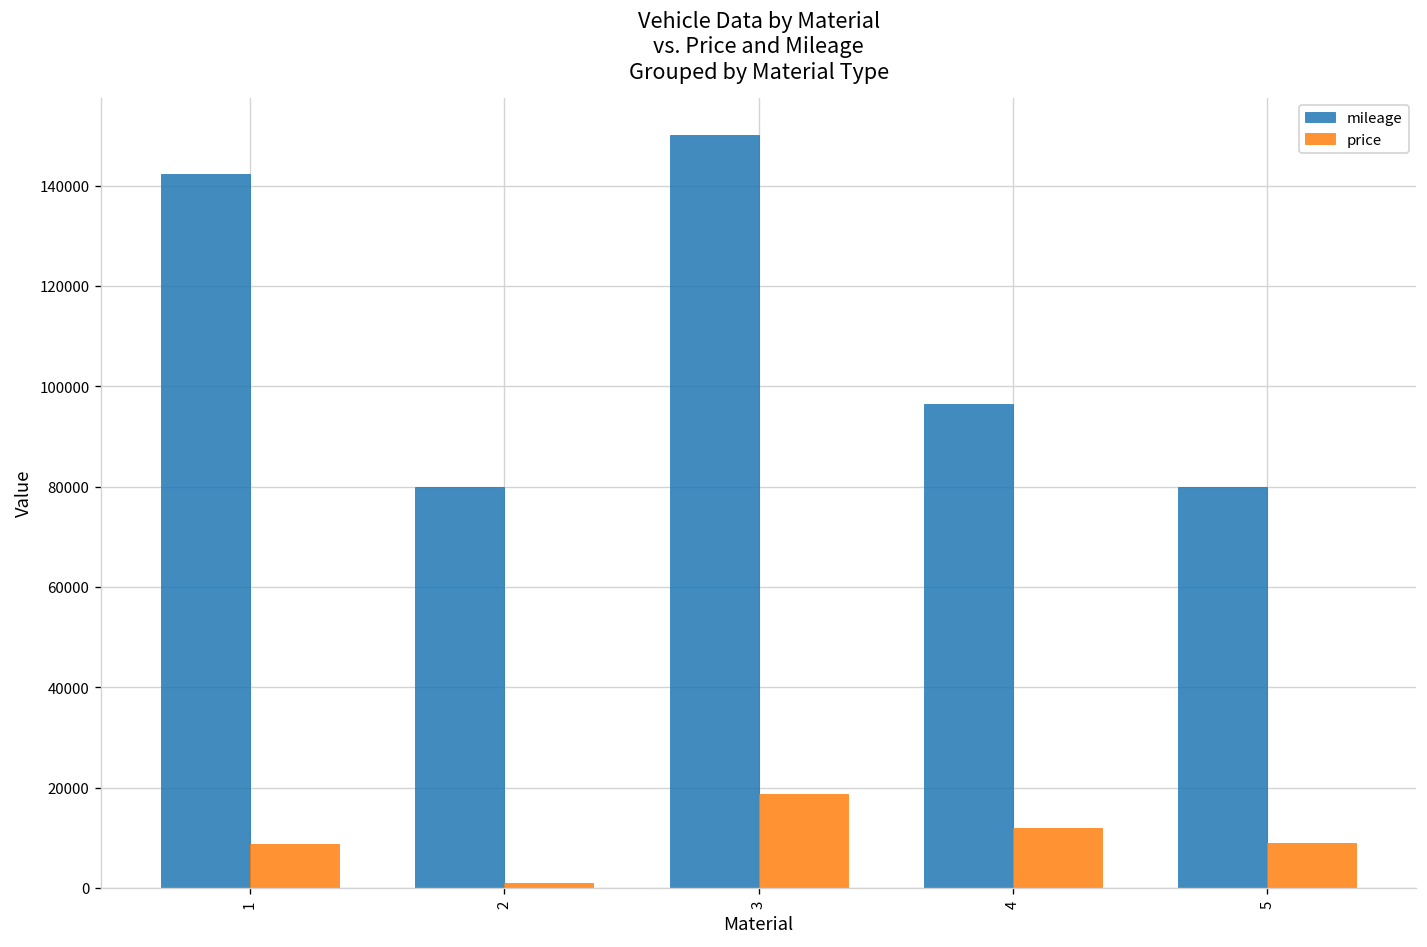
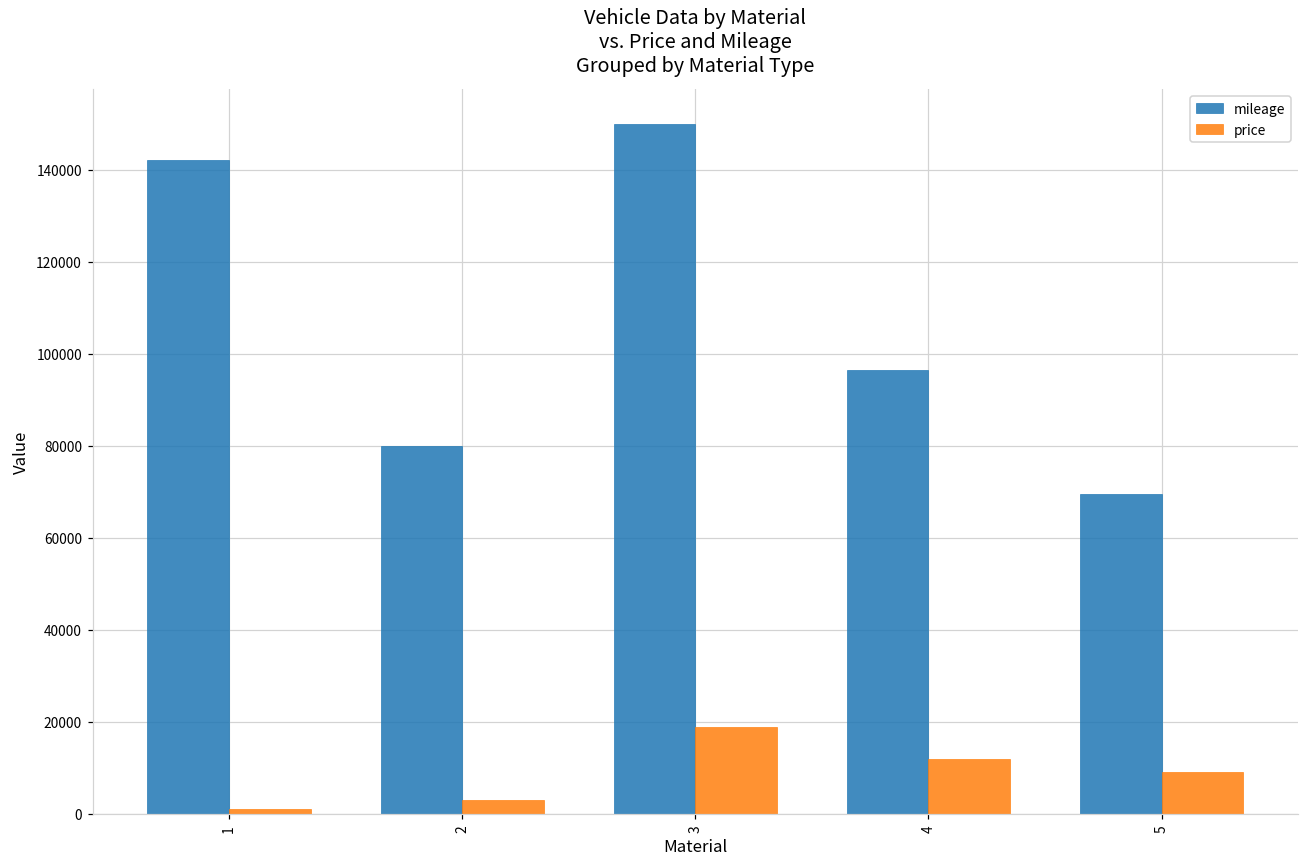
  {
    "mileage": {
      "1": 142000,
      "2": 80000,
      "3": 150000,
      "4": 96000,
-     "5": 80000
+     "5": 69000
    },
    "price": {
-     "1": 9000,
-     "2": 1000,
+     "1": 1000,
+     "2": 3000,
      "3": 19000,
      "4": 12000,
      "5": 9000
    }
  }
